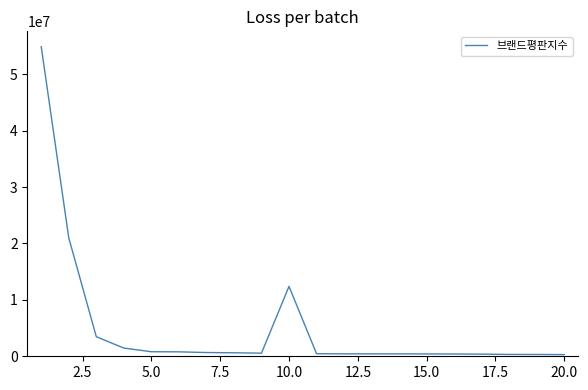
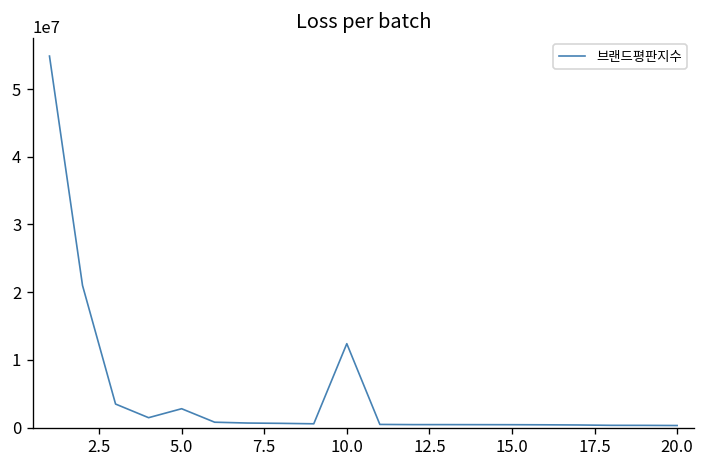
  {
-   "5.0": 1000000,
+   "5.0": 3000000,
    "10.0": 12000000,
    "15.0": 0,
    "20.0": 0
  }
